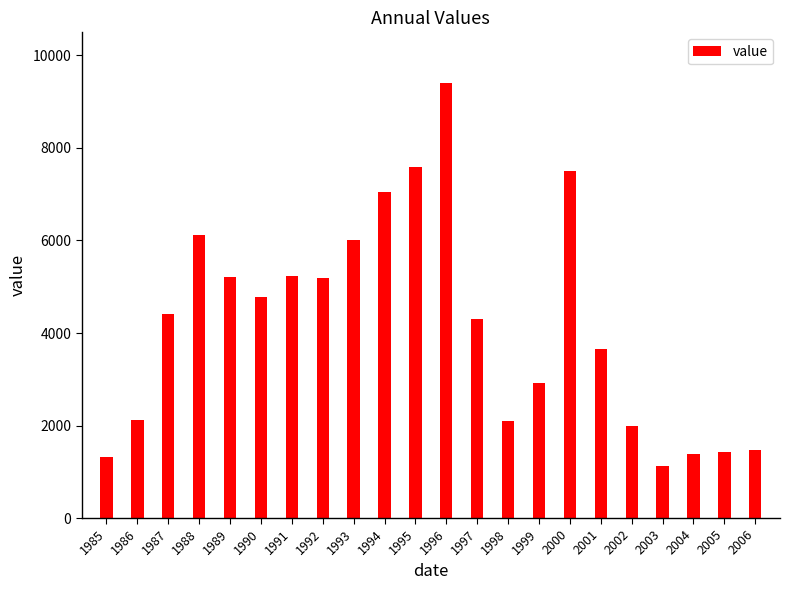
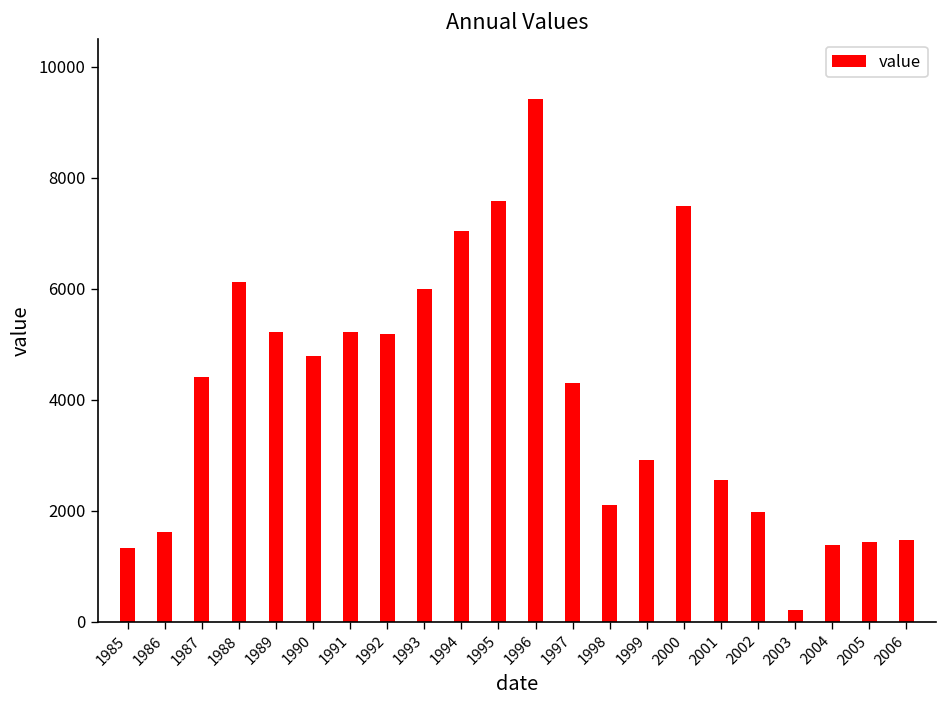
  {
    "1985": 1300,
-   "1986": 2100,
+   "1986": 1600,
    "1987": 4400,
    "1988": 6100,
    "1989": 5200,
    "1990": 4800,
    "1991": 5200,
    "1992": 5200,
    "1993": 6000,
    "1994": 7000,
    "1995": 7600,
    "1996": 9400,
    "1997": 4300,
    "1998": 2100,
    "1999": 2900,
    "2000": 7500,
-   "2001": 3700,
+   "2001": 2600,
    "2002": 2000,
-   "2003": 1100,
+   "2003": 200,
    "2004": 1400,
    "2005": 1400,
    "2006": 1500
  }
